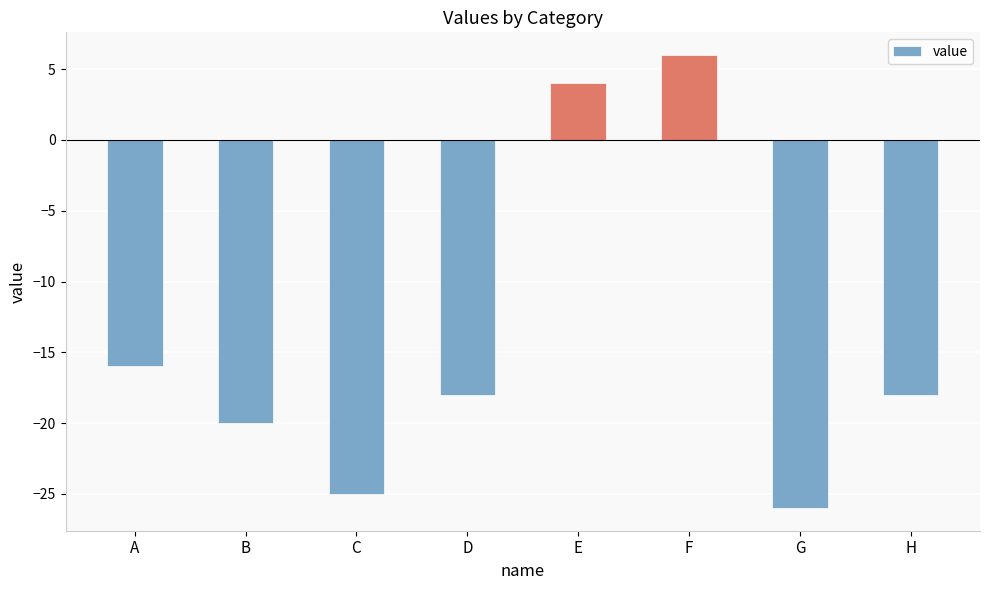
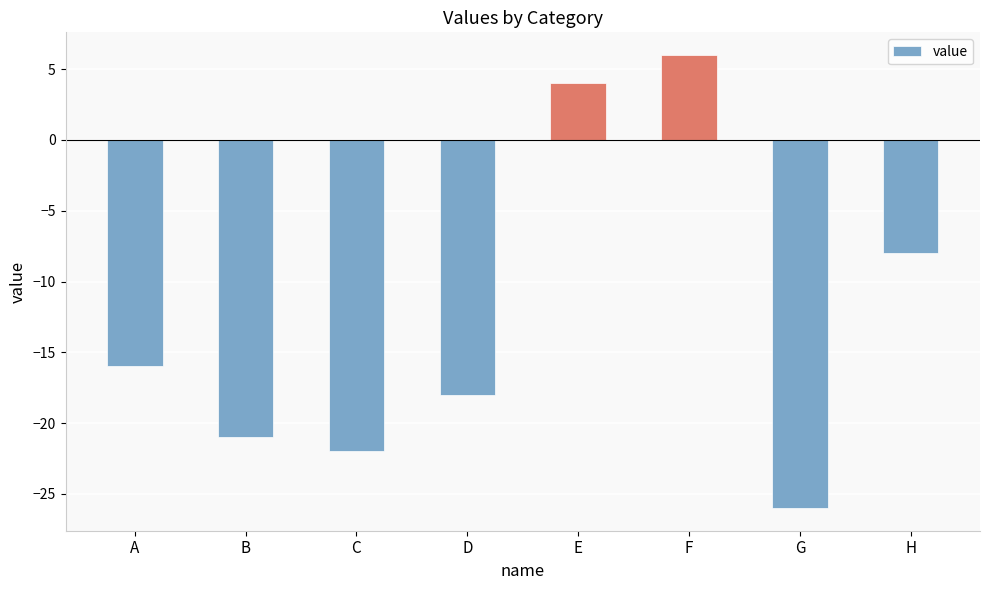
  {
    "A": -16,
-   "B": -20,
-   "C": -25,
+   "B": -21,
+   "C": -22,
    "D": -18,
    "E": 4,
    "F": 6,
    "G": -26,
-   "H": -18
+   "H": -8
  }
